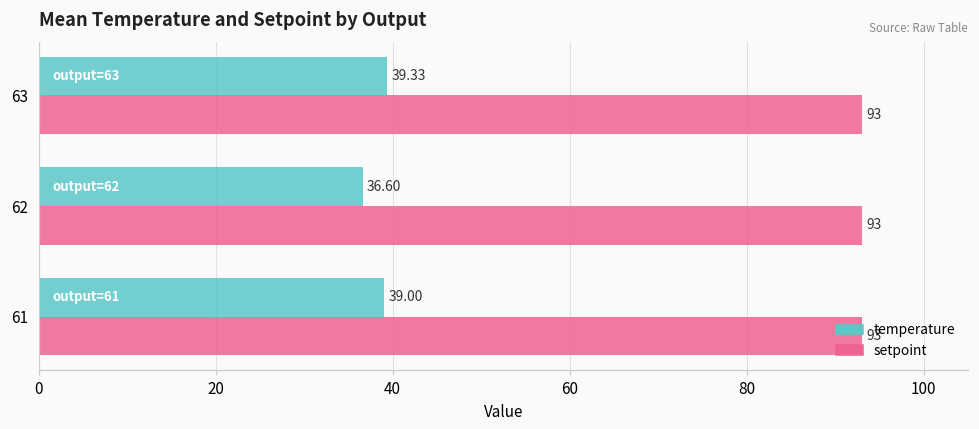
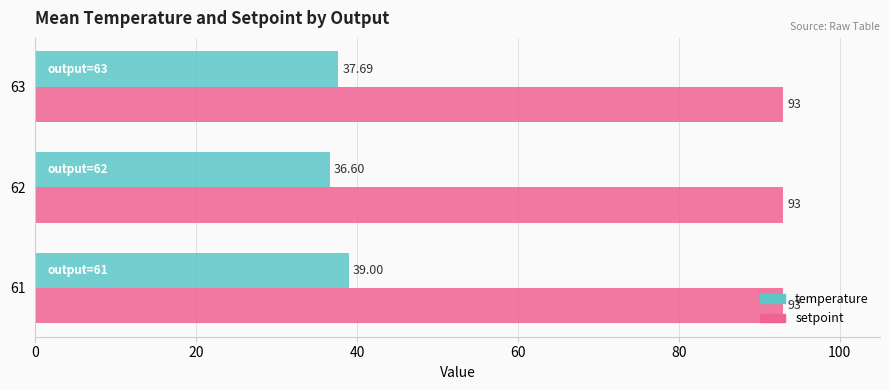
  {
    "temperature": {
-     "63": 39.33,
+     "63": 37.69,
      "62": 36.60,
      "61": 39.00
    },
    "setpoint": {
      "63": 93,
      "62": 93,
      "61": 93
    }
  }
